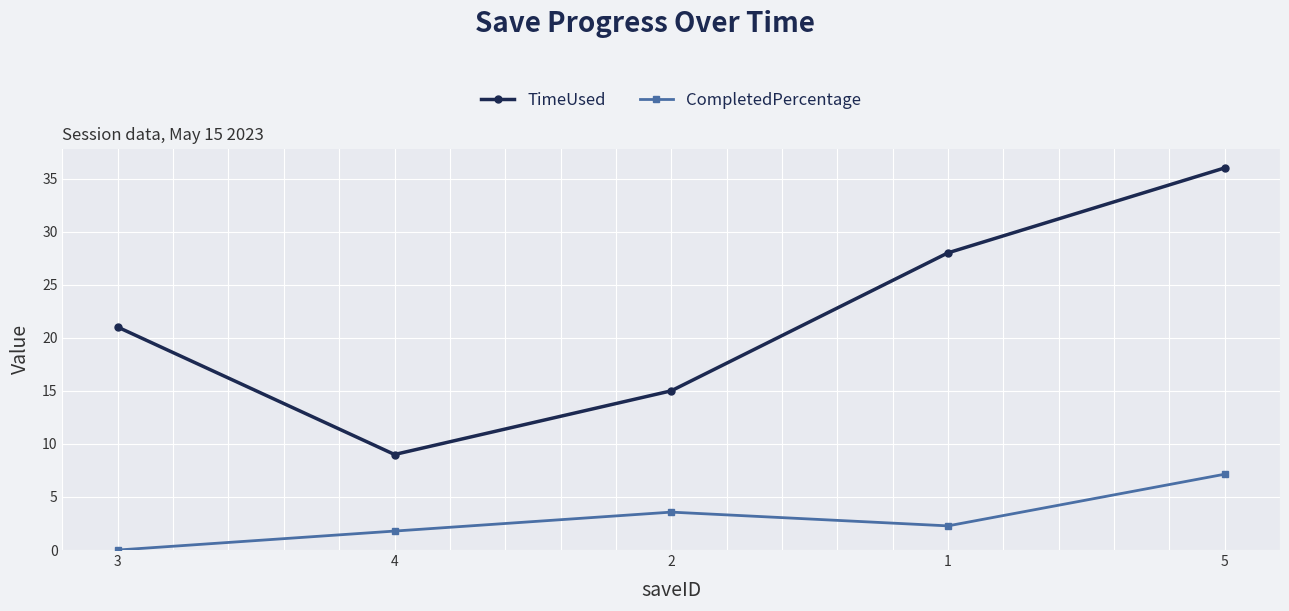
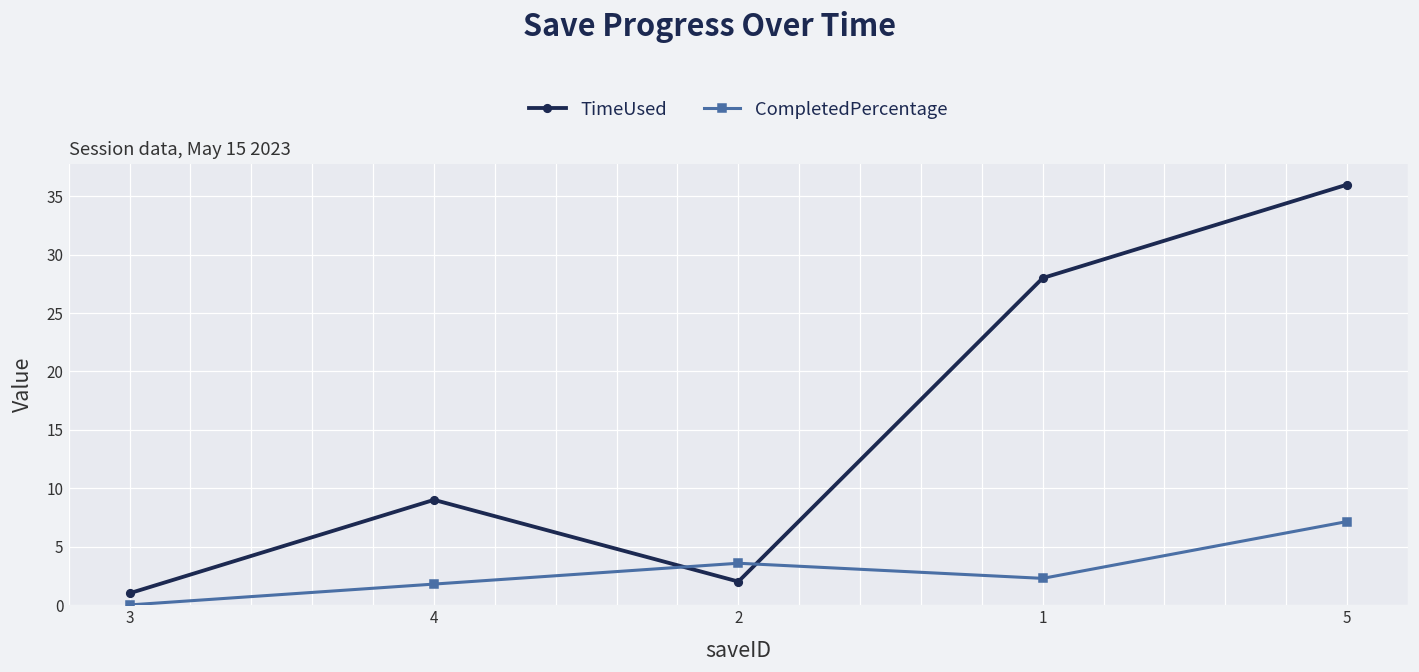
  {
    "TimeUsed": {
-     "3": 21,
+     "3": 1,
      "4": 9,
-     "2": 15,
+     "2": 2,
      "1": 28,
      "5": 36
    },
    "CompletedPercentage": {
      "3": 0,
      "4": 2,
      "2": 3.6,
      "1": 2.3,
      "5": 7
    }
  }
